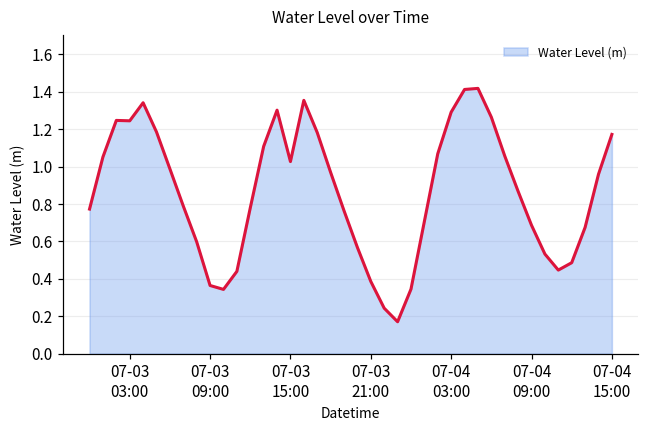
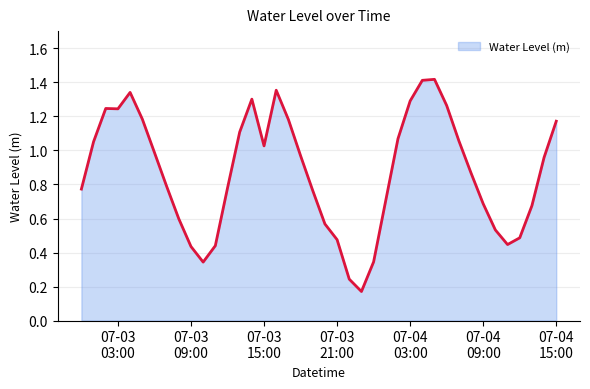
  {
    "07-03 03:00": 1.24,
-   "07-03 09:00": 0.36,
+   "07-03 09:00": 0.44,
    "07-03 15:00": 1.03,
-   "07-03 21:00": 0.39,
+   "07-03 21:00": 0.48,
    "07-04 03:00": 1.29,
    "07-04 09:00": 0.69,
    "07-04 15:00": 1.17
  }
